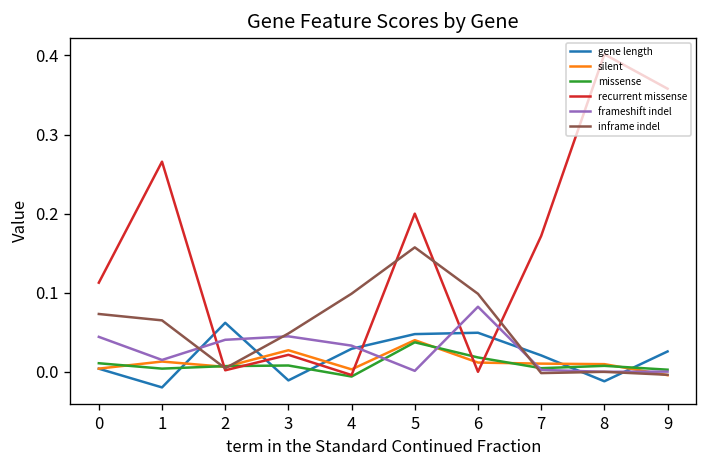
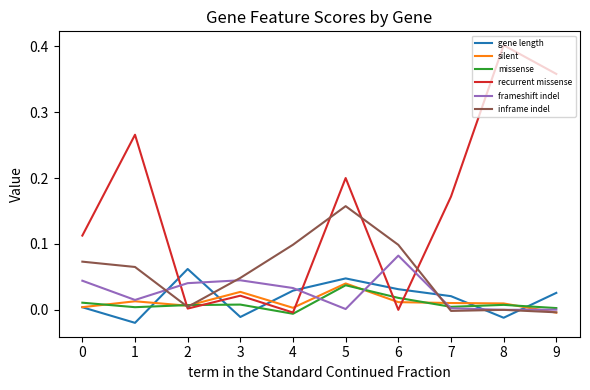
  {
    "gene length": {
      "1": -0.02,
      "2": 0.06,
      "3": -0.01,
      "4": 0.03,
      "5": 0.05,
-     "6": 0.05,
+     "6": 0.03,
      "7": 0.02,
      "8": -0.01,
      "9": 0.03
    },
    "silent": {
      "3": 0.03,
      "4": 0.00,
      "6": 0.01,
      "7": 0.01
    },
    "missense": {
      "0": 0.01,
      "1": 0.00,
      "3": 0.01,
      "6": 0.02
    },
    "recurrent missense": {
      "0": 0.11,
      "1": 0.27,
      "3": 0.02,
      "5": 0.20,
      "6": 0.00,
      "7": 0.17
    },
    "frameshift indel": {
      "0": 0.04,
      "2": 0.04,
      "4": 0.03,
      "5": 0.00,
      "6": 0.08
    },
    "inframe indel": {
      "0": 0.07,
      "1": 0.07,
      "4": 0.10,
      "5": 0.16,
      "6": 0.10,
      "7": 0.00
    }
  }
